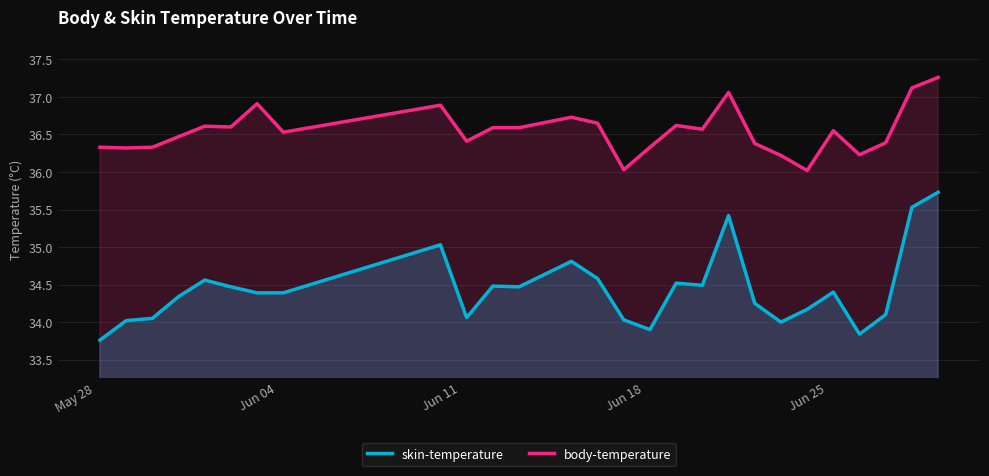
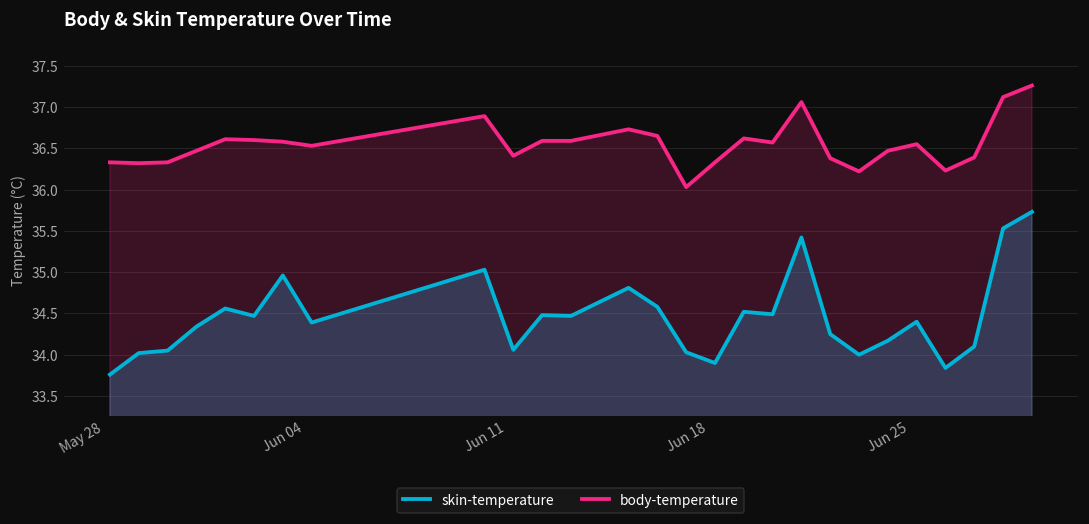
  {
    "skin-temperature": {
-     "Jun 04": 34.4,
+     "Jun 04": 35.0,
      "Jun 11": 35.0,
      "Jun 18": 34.0,
      "Jun 25": 34.2
    },
    "body-temperature": {
-     "Jun 04": 36.9,
+     "Jun 04": 36.6,
      "Jun 11": 36.9,
      "Jun 18": 36.0,
-     "Jun 25": 36.0
+     "Jun 25": 36.5
    }
  }
